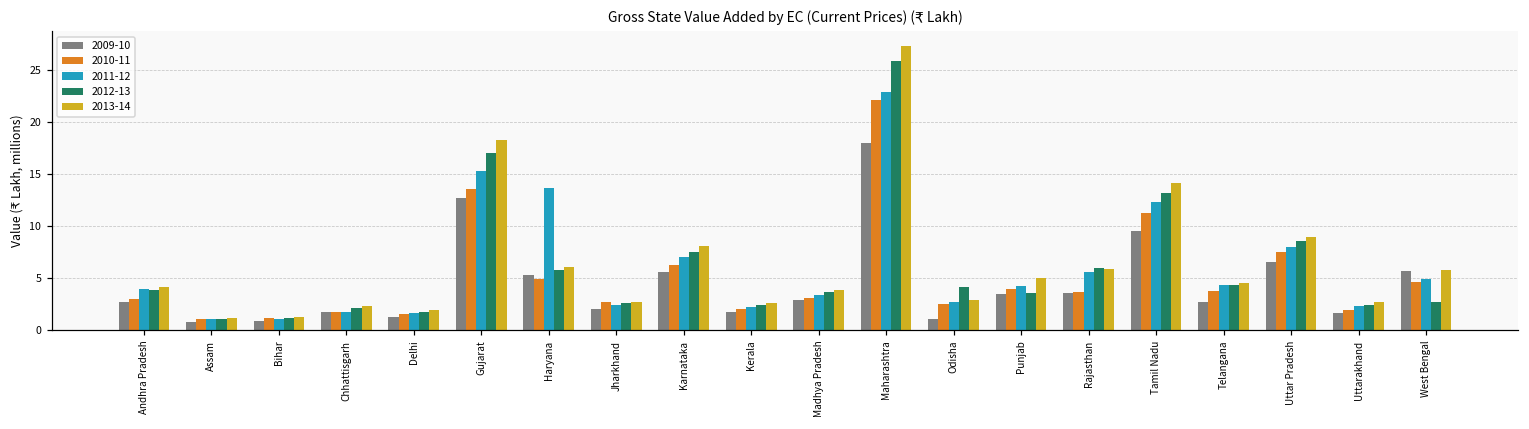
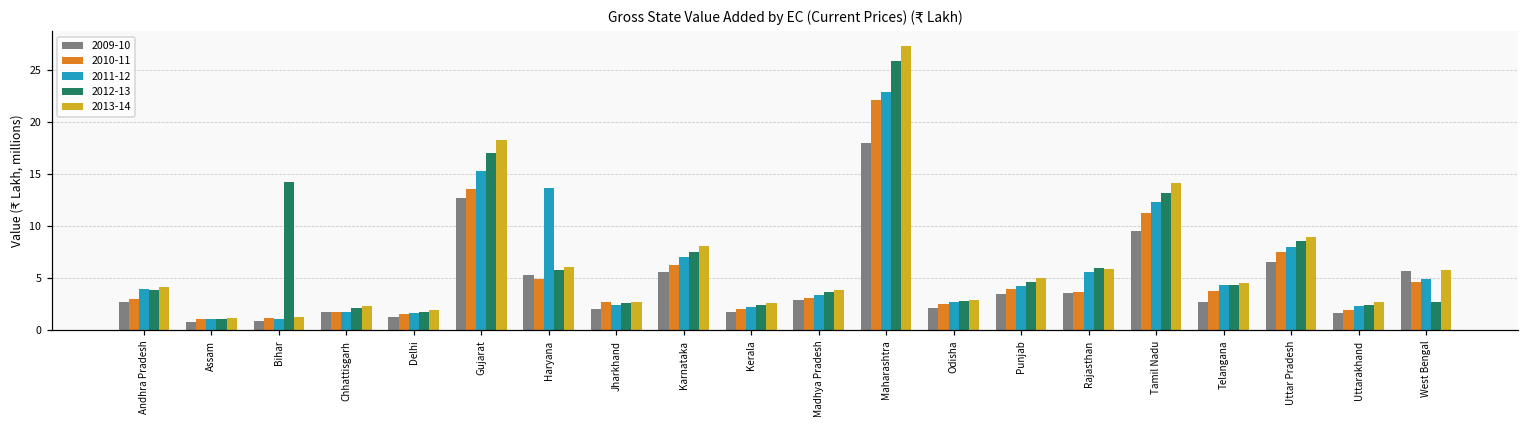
  {
    "2009-10": {
      "Andhra Pradesh": 3,
      "Assam": 1,
      "Bihar": 1,
      "Chhattisgarh": 2,
      "Delhi": 1,
      "Gujarat": 13,
      "Haryana": 5,
      "Jharkhand": 2,
      "Karnataka": 6,
      "Kerala": 2,
      "Madhya Pradesh": 3,
      "Maharashtra": 18,
-     "Odisha": 1,
+     "Odisha": 2,
      "Punjab": 3,
      "Rajasthan": 4,
      "Tamil Nadu": 9,
      "Telangana": 3,
      "Uttar Pradesh": 7,
      "Uttarakhand": 2,
      "West Bengal": 6
    },
    "2011-12": {
      "Andhra Pradesh": 4,
      "Assam": 1,
      "Bihar": 1,
      "Chhattisgarh": 2,
      "Delhi": 2,
      "Gujarat": 15,
      "Haryana": 14,
      "Jharkhand": 2,
      "Karnataka": 7,
      "Kerala": 2,
      "Madhya Pradesh": 3,
      "Maharashtra": 23,
      "Odisha": 3,
      "Punjab": 4,
      "Rajasthan": 6,
      "Tamil Nadu": 12,
      "Telangana": 4,
      "Uttar Pradesh": 8,
      "Uttarakhand": 2,
      "West Bengal": 5
    },
    "2012-13": {
      "Andhra Pradesh": 4,
      "Assam": 1,
-     "Bihar": 1,
+     "Bihar": 14,
      "Chhattisgarh": 2,
      "Delhi": 2,
      "Gujarat": 17,
      "Haryana": 6,
      "Jharkhand": 3,
      "Karnataka": 7,
      "Kerala": 2,
      "Madhya Pradesh": 4,
      "Maharashtra": 26,
-     "Odisha": 4,
-     "Punjab": 4,
+     "Odisha": 3,
+     "Punjab": 5,
      "Rajasthan": 6,
      "Tamil Nadu": 13,
      "Telangana": 4,
      "Uttar Pradesh": 9,
      "Uttarakhand": 2,
      "West Bengal": 3
    }
  }
